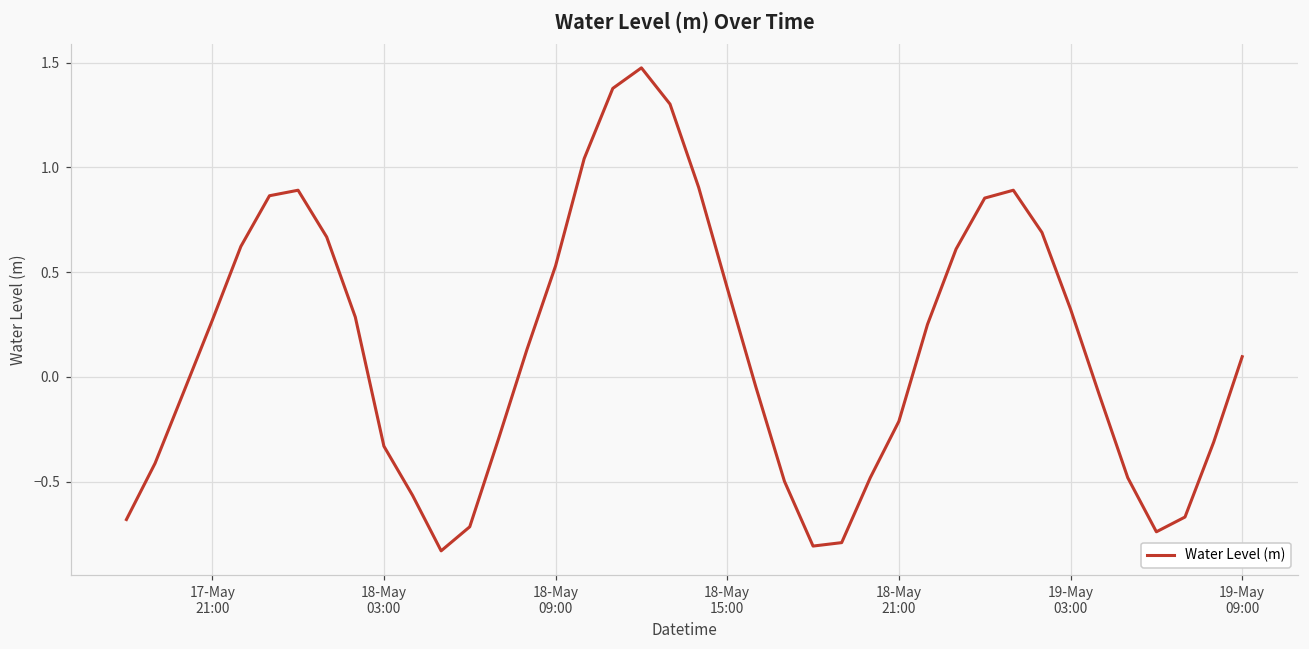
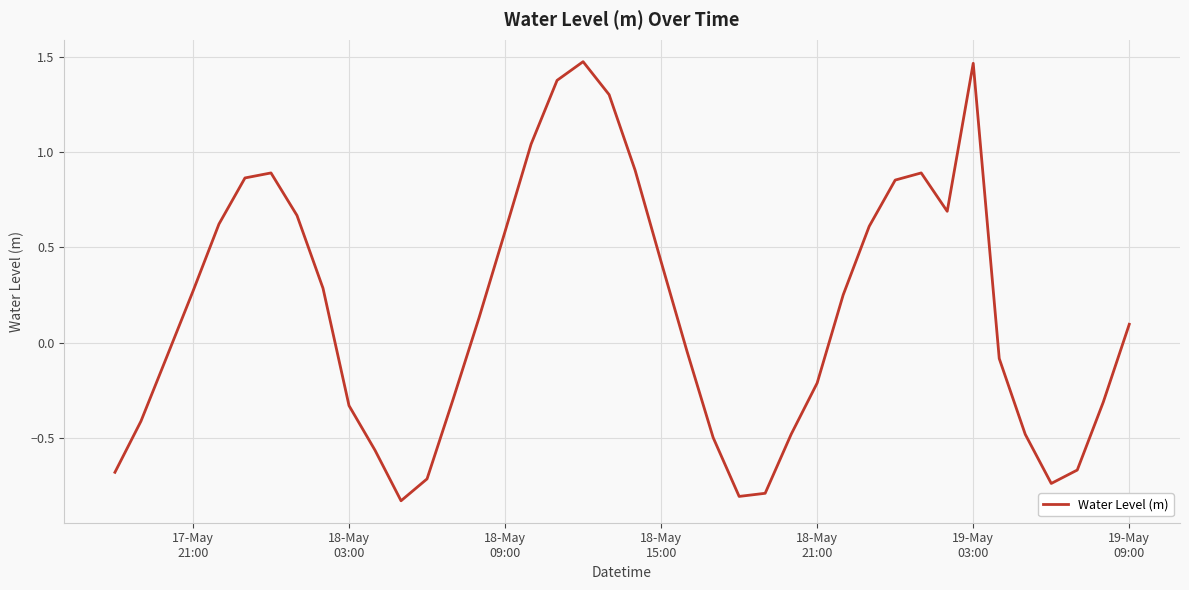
  {
    "17-May 21:00": 0.27,
    "18-May 03:00": -0.33,
-   "18-May 09:00": 0.53,
+   "18-May 09:00": 0.58,
    "18-May 15:00": 0.42,
    "18-May 21:00": -0.21,
-   "19-May 03:00": 0.32,
+   "19-May 03:00": 1.47,
    "19-May 09:00": 0.10
  }
